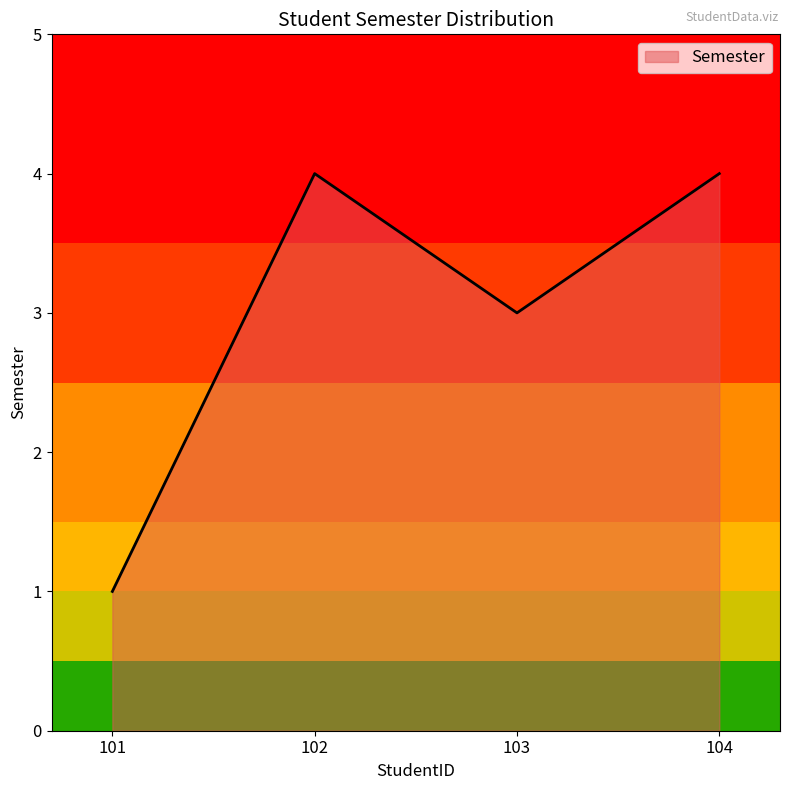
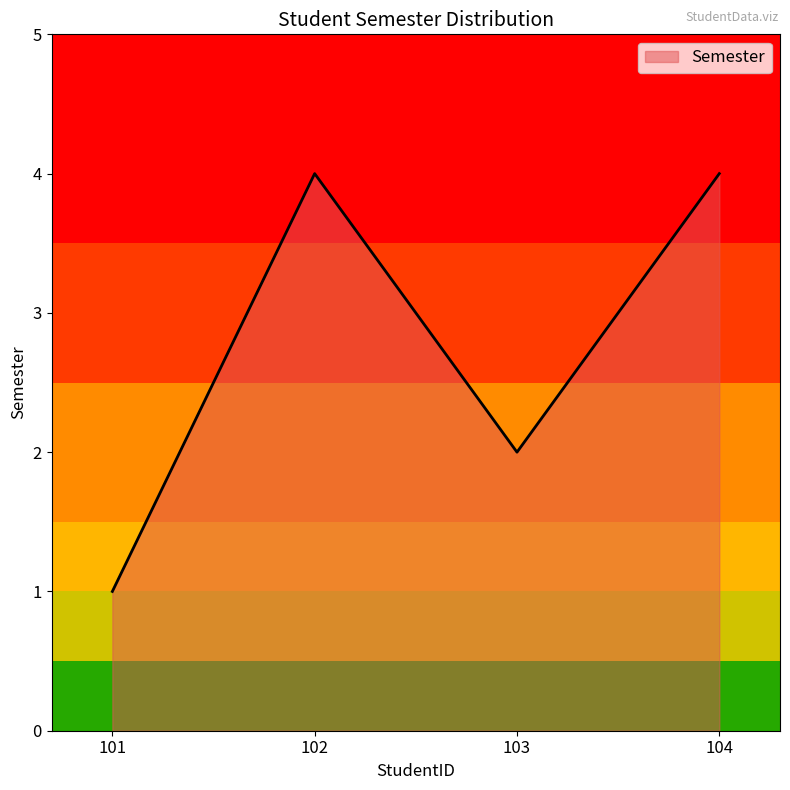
  {
    "101": 1,
    "102": 4,
-   "103": 3,
+   "103": 2,
    "104": 4
  }
